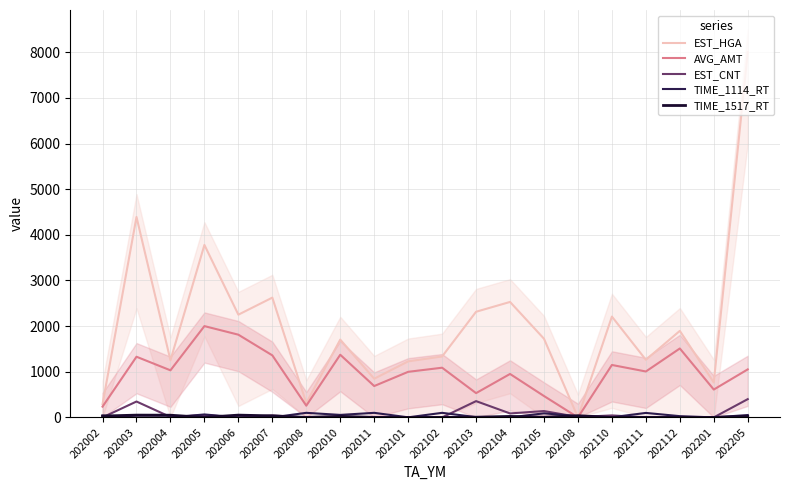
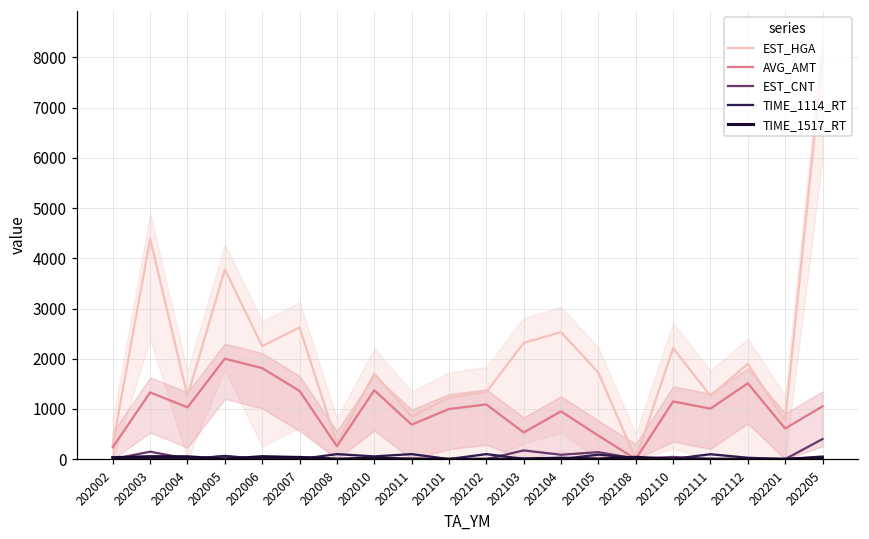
  {
    "EST_CNT": {
-     "202003": 300,
-     "202103": 400,
+     "202003": 100,
+     "202103": 200,
      "202104": 100,
      "202205": 400
    }
  }
